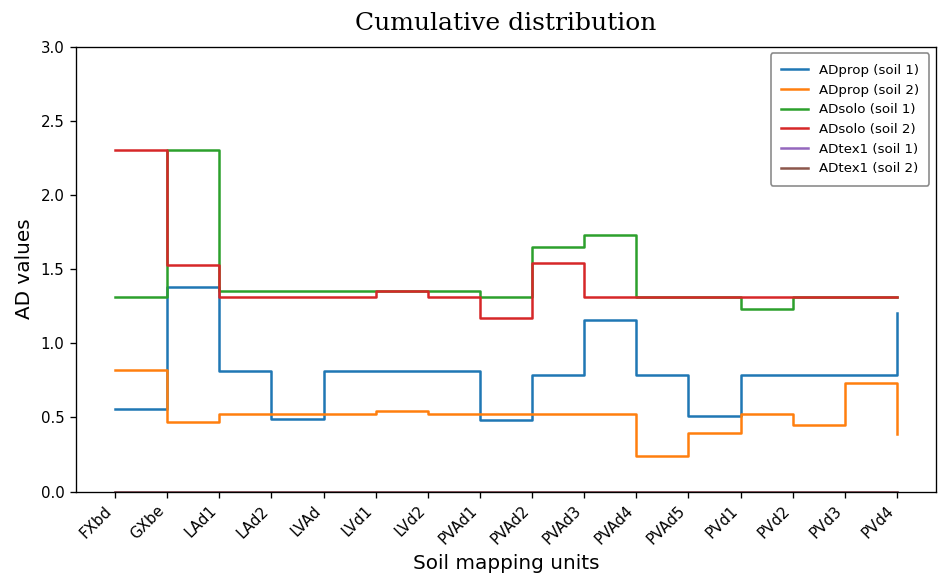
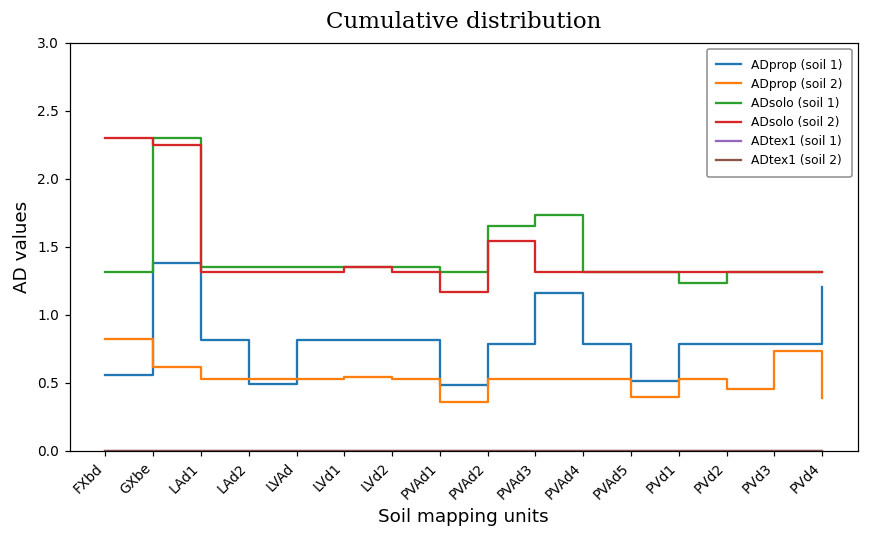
  {
    "ADprop (soil 1)": {
      "FXbd": 0.56,
      "GXbe": 1.38,
      "LAd1": 0.81,
      "LAd2": 0.49,
      "LVAd": 0.81,
      "LVd1": 0.81,
      "LVd2": 0.81,
      "PVAd1": 0.48,
      "PVAd2": 0.79,
      "PVAd3": 1.16,
      "PVAd4": 0.79,
      "PVAd5": 0.51,
      "PVd1": 0.79,
      "PVd2": 0.79,
      "PVd3": 0.79,
      "PVd4": 1.20
    },
    "ADprop (soil 2)": {
      "FXbd": 0.82,
-     "GXbe": 0.47,
+     "GXbe": 0.61,
      "LAd1": 0.52,
      "LAd2": 0.52,
      "LVAd": 0.52,
      "LVd1": 0.54,
      "LVd2": 0.52,
-     "PVAd1": 0.52,
+     "PVAd1": 0.36,
      "PVAd2": 0.52,
      "PVAd3": 0.52,
-     "PVAd4": 0.24,
+     "PVAd4": 0.52,
      "PVAd5": 0.39,
      "PVd1": 0.52,
      "PVd2": 0.45,
      "PVd3": 0.74,
      "PVd4": 0.39
    },
    "ADsolo (soil 1)": {
      "FXbd": 1.31,
      "GXbe": 2.30,
      "LAd1": 1.35,
      "LAd2": 1.35,
      "LVAd": 1.35,
      "LVd2": 1.35,
      "PVAd1": 1.31,
      "PVAd2": 1.65,
      "PVAd3": 1.73,
      "PVd1": 1.23
    },
    "ADsolo (soil 2)": {
      "FXbd": 2.30,
-     "GXbe": 1.53,
+     "GXbe": 2.25,
      "LAd1": 1.31,
      "LAd2": 1.31,
      "LVAd": 1.31,
      "LVd2": 1.31,
      "PVAd1": 1.17,
      "PVAd2": 1.54,
      "PVAd3": 1.31,
      "PVd1": 1.31
    },
    "ADtex1 (soil 2)": {
      "FXbd": 0.00,
      "GXbe": 0.00,
      "LAd1": 0.00,
      "LAd2": 0.00,
      "LVAd": 0.00,
      "LVd1": 0.00,
      "LVd2": 0.00,
      "PVAd1": 0.00,
      "PVAd2": 0.00,
      "PVAd3": 0.00,
      "PVAd4": 0.00,
      "PVAd5": 0.00,
      "PVd1": 0.00,
      "PVd2": 0.00,
      "PVd3": 0.00,
      "PVd4": 0.00
    }
  }
